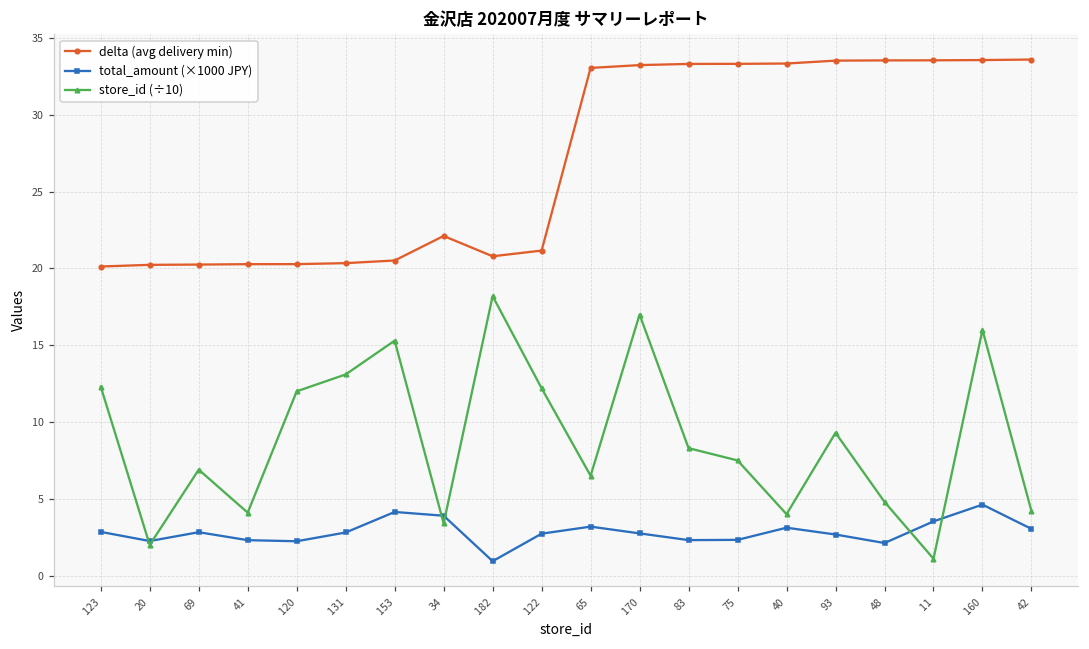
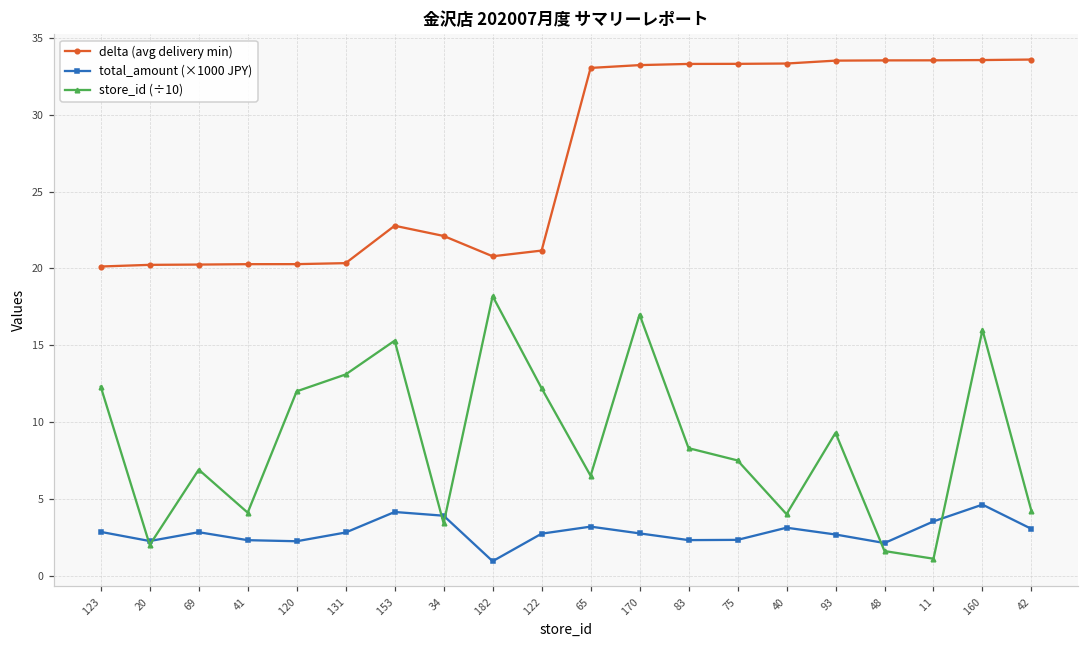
  {
    "delta (avg delivery min)": {
      "123": 20.1,
      "20": 20.2,
      "69": 20.3,
      "41": 20.3,
      "120": 20.3,
      "131": 20.3,
-     "153": 20.5,
+     "153": 22.8,
      "34": 22.1,
      "182": 20.8,
      "122": 21.2,
      "65": 33.1,
      "170": 33.2,
      "83": 33.3,
      "75": 33.3,
      "40": 33.3,
      "93": 33.5,
      "48": 33.5,
      "11": 33.6,
      "160": 33.6,
      "42": 33.6
    },
    "total_amount (×1000 JPY)": {
      "123": 2.8,
      "20": 2.3,
      "69": 2.8,
      "41": 2.3,
      "120": 2.2,
      "131": 2.8,
      "153": 4.1,
      "34": 3.9,
      "182": 0.9,
      "122": 2.7,
      "65": 3.2,
      "170": 2.8,
      "83": 2.3,
      "75": 2.3,
      "40": 3.1,
      "93": 2.7,
      "48": 2.1,
      "11": 3.5,
      "160": 4.6,
      "42": 3.0
    },
    "store_id (÷10)": {
      "123": 12.3,
      "20": 2.0,
      "69": 6.9,
      "41": 4.1,
      "120": 12.0,
      "131": 13.1,
      "153": 15.3,
      "34": 3.4,
      "182": 18.2,
      "122": 12.2,
      "65": 6.5,
      "170": 17.0,
      "83": 8.3,
      "75": 7.5,
      "40": 4.0,
      "93": 9.3,
-     "48": 4.8,
+     "48": 1.6,
      "11": 1.1,
      "160": 16.0,
      "42": 4.2
    }
  }
